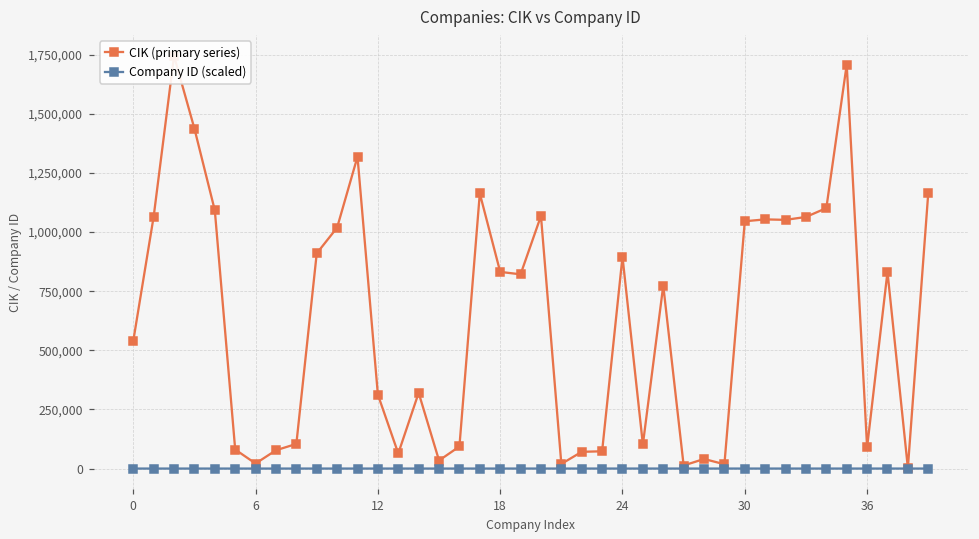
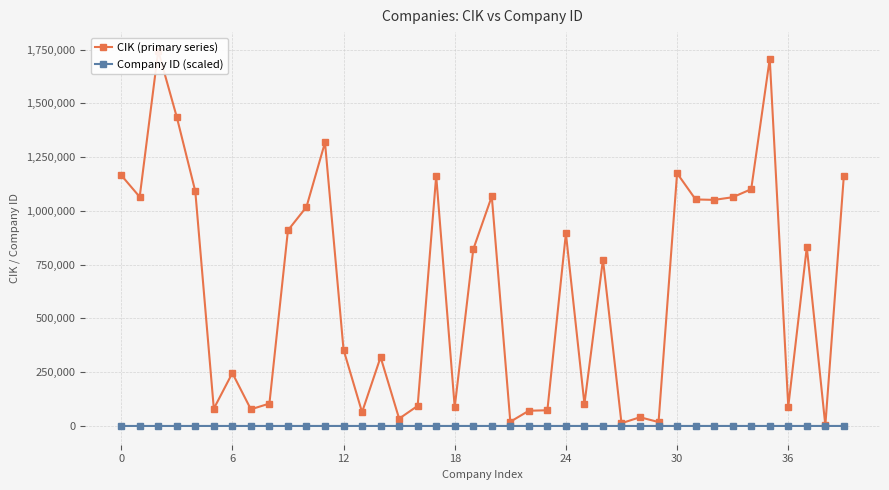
  {
    "CIK (primary series)": {
-     "0": "540,000",
-     "6": "20,000",
-     "12": "310,000",
-     "18": "830,000",
+     "0": "1,170,000",
+     "6": "250,000",
+     "12": "350,000",
+     "18": "90,000",
      "24": "900,000",
-     "30": "1,050,000",
+     "30": "1,180,000",
      "36": "90,000"
    },
    "Company ID (scaled)": {
      "0": "0",
      "6": "0",
      "12": "0",
      "18": "0",
      "24": "0",
      "30": "0",
      "36": "0"
    }
  }
